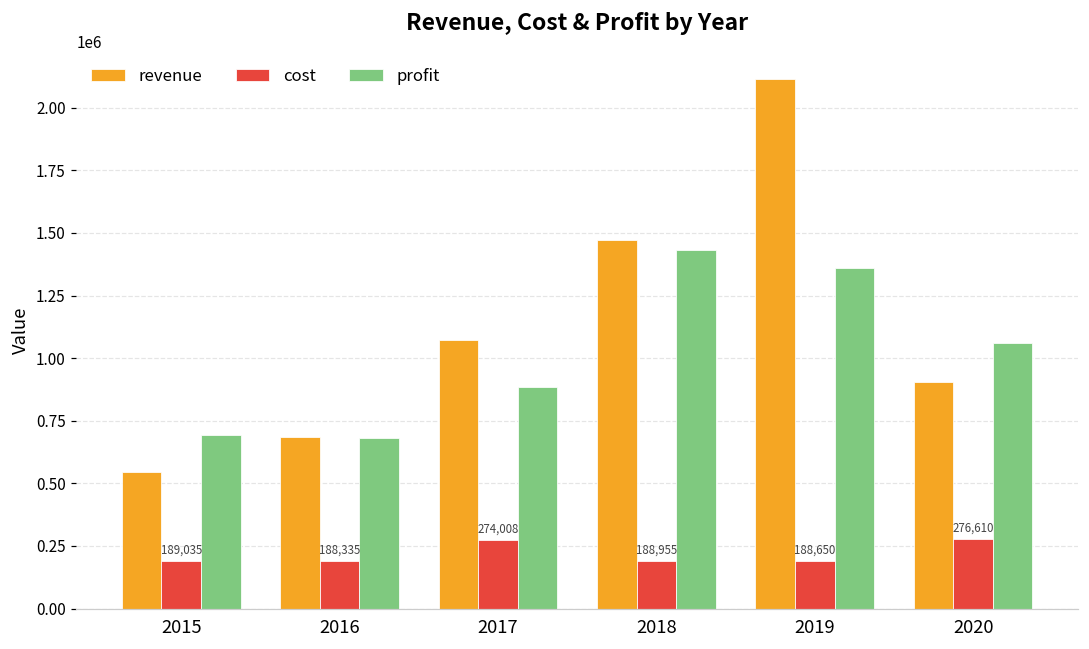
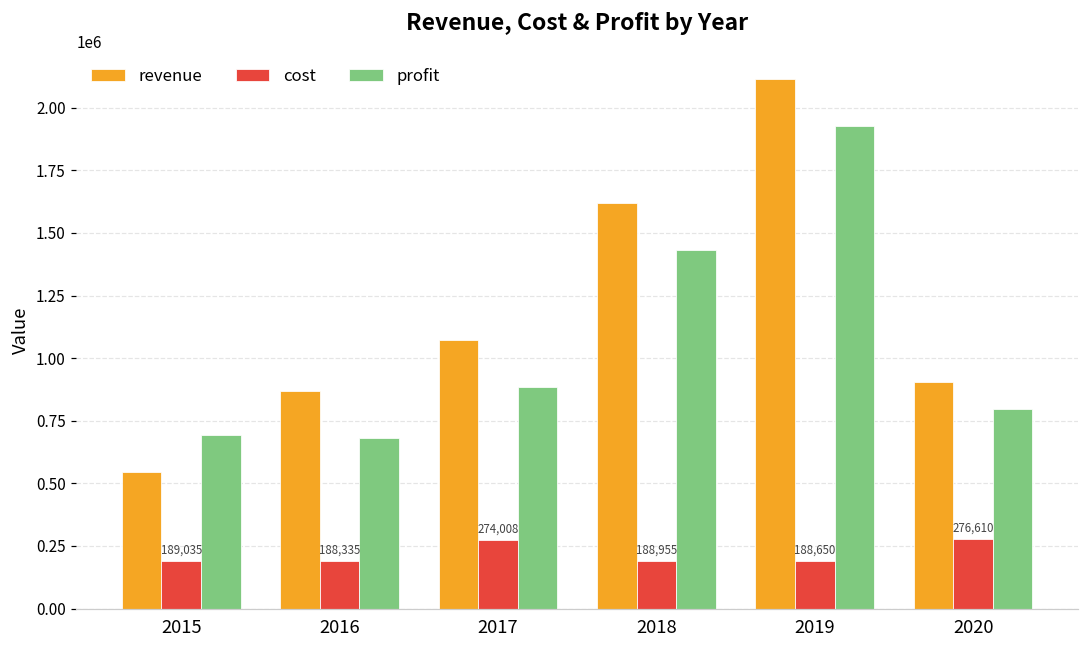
  {
    "revenue": {
      "2015": "550000",
-     "2016": "690000",
+     "2016": "870000",
      "2017": "1070000",
-     "2018": "1470000",
+     "2018": "1620000",
      "2019": "2110000",
      "2020": "900000"
    },
    "cost": {
      "2015": "189,035",
      "2016": "188,335",
      "2017": "274,008",
      "2018": "188,955",
      "2019": "188,650",
      "2020": "276,610"
    },
    "profit": {
      "2015": "690000",
      "2016": "680000",
      "2017": "880000",
      "2018": "1430000",
-     "2019": "1360000",
-     "2020": "1060000"
+     "2019": "1930000",
+     "2020": "800000"
    }
  }
